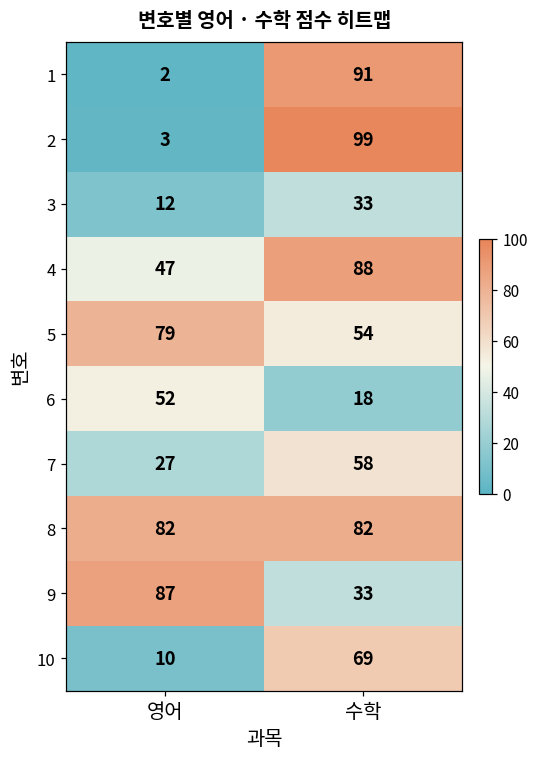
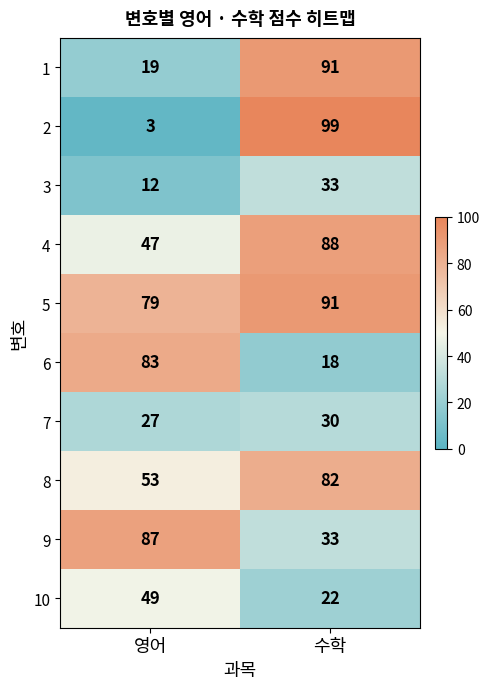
  {
    "1": {
-     "영어": 2,
+     "영어": 19,
      "수학": 91
    },
    "2": {
      "영어": 3,
      "수학": 99
    },
    "3": {
      "영어": 12,
      "수학": 33
    },
    "4": {
      "영어": 47,
      "수학": 88
    },
    "5": {
      "영어": 79,
-     "수학": 54
+     "수학": 91
    },
    "6": {
-     "영어": 52,
+     "영어": 83,
      "수학": 18
    },
    "7": {
      "영어": 27,
-     "수학": 58
+     "수학": 30
    },
    "8": {
-     "영어": 82,
+     "영어": 53,
      "수학": 82
    },
    "9": {
      "영어": 87,
      "수학": 33
    },
    "10": {
-     "영어": 10,
-     "수학": 69
+     "영어": 49,
+     "수학": 22
    }
  }
